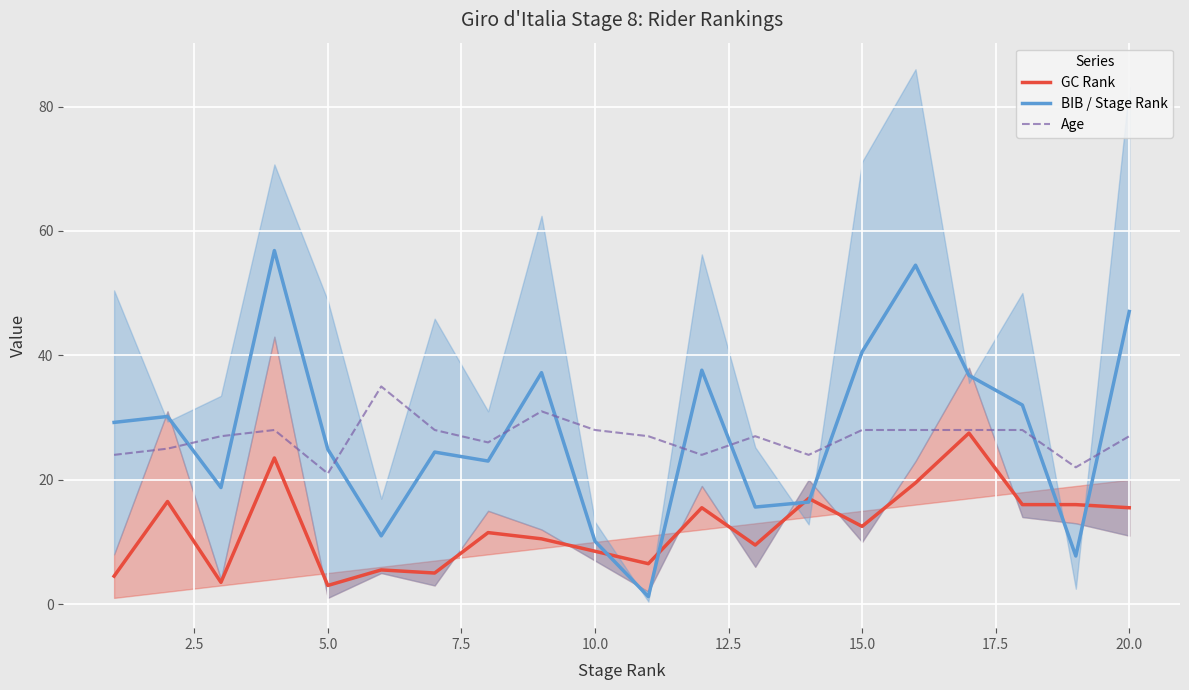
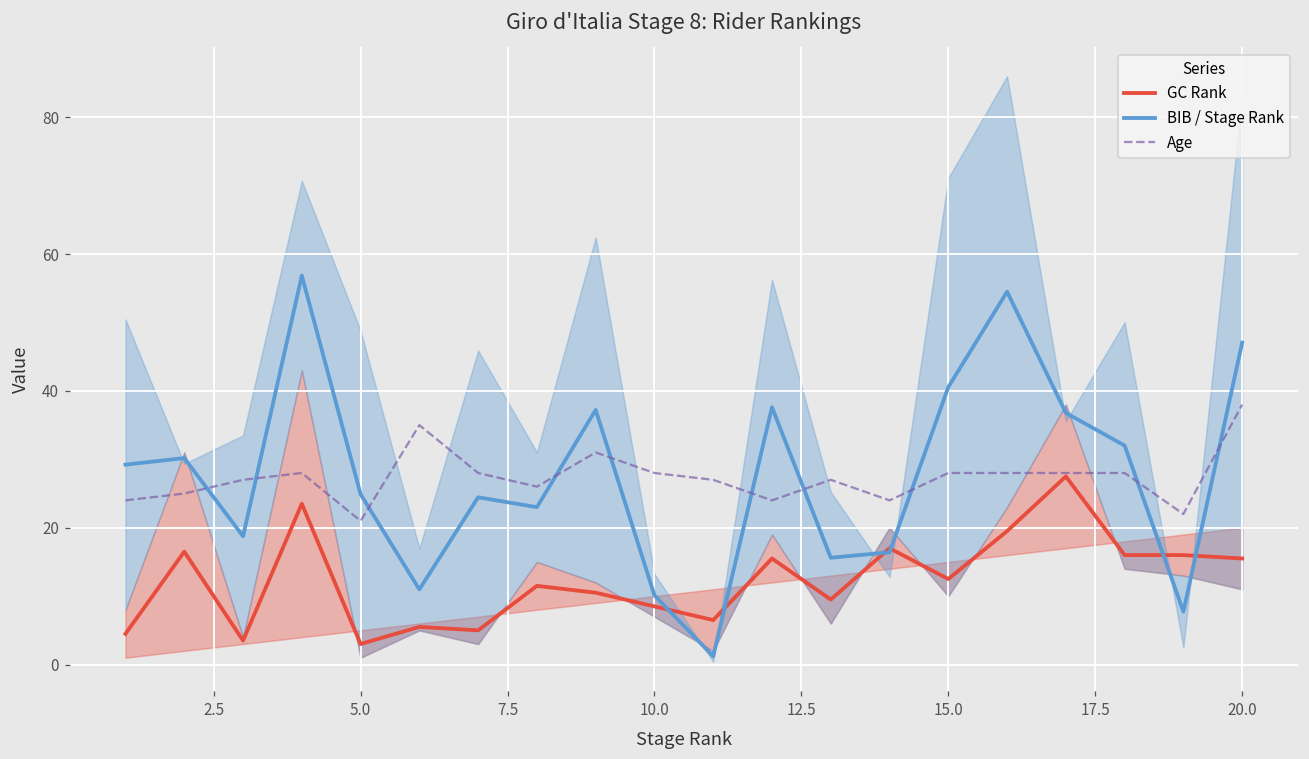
  {
    "Age": {
      "5.0": 21,
      "10.0": 28,
      "15.0": 28,
-     "20.0": 27
+     "20.0": 38
    }
  }
